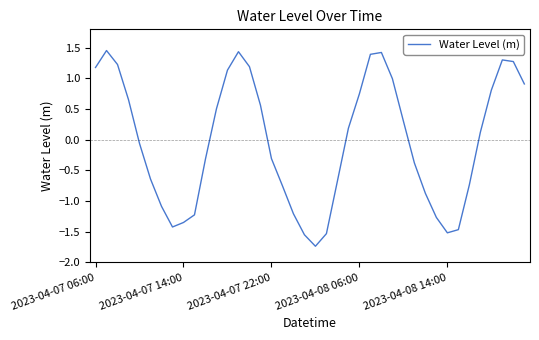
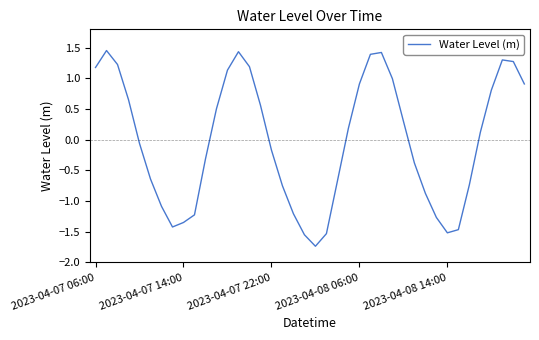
  {
    "2023-04-07 06:00": 1.2,
    "2023-04-07 14:00": -1.3,
-   "2023-04-07 22:00": -0.3,
-   "2023-04-08 06:00": 0.7,
+   "2023-04-07 22:00": -0.2,
+   "2023-04-08 06:00": 0.9,
    "2023-04-08 14:00": -1.5
  }
